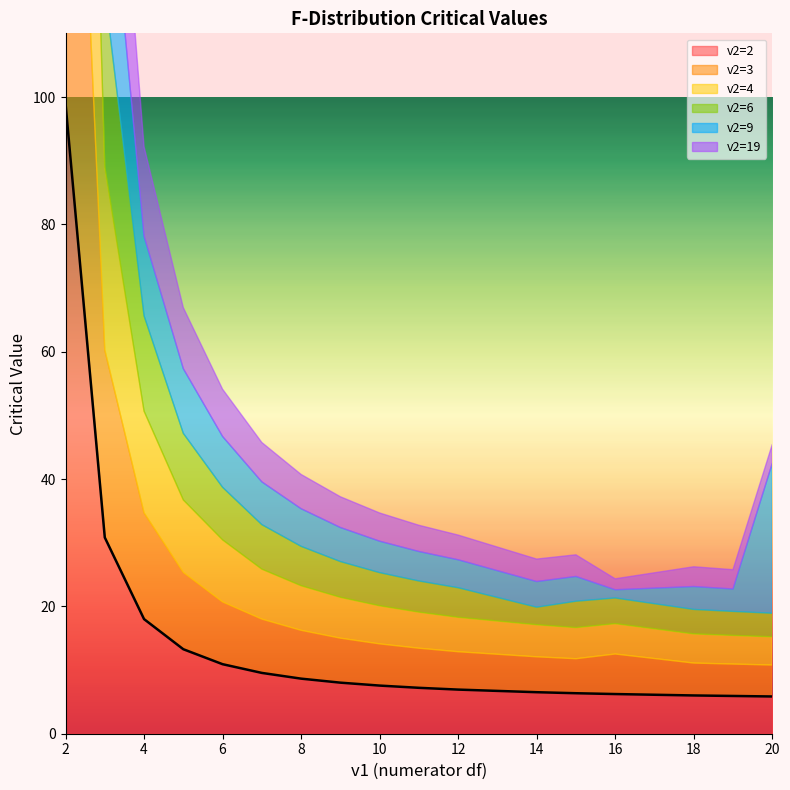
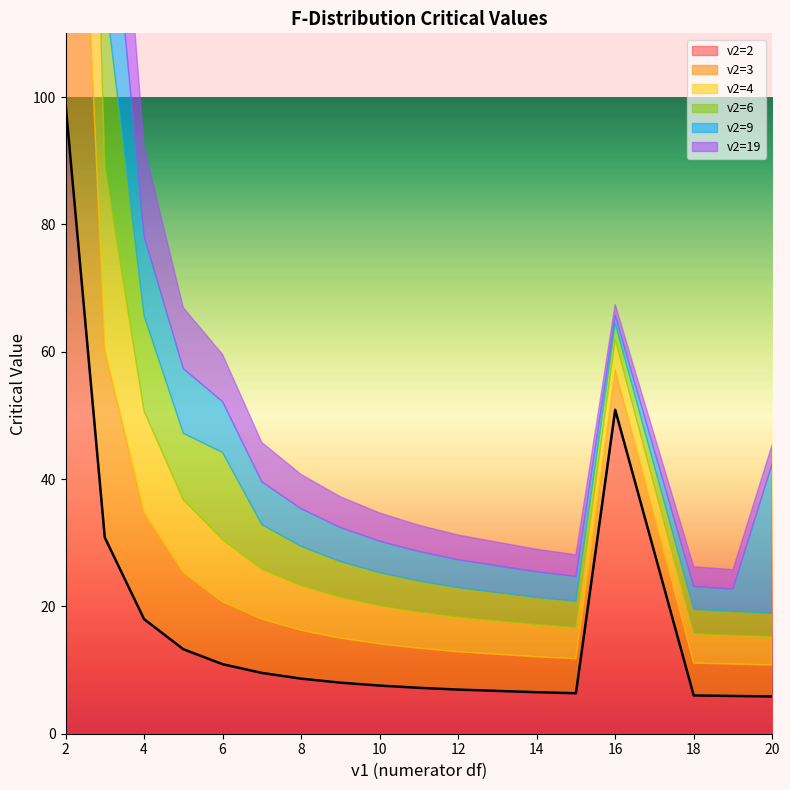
  {
    "v2=2": {
      "2": 99,
      "4": 18,
      "6": 11,
      "8": 9,
      "10": 8,
      "12": 7,
      "14": 7,
-     "16": 6,
+     "16": 51,
      "18": 6,
      "20": 6
    },
    "v2=6": {
      "4": 15,
-     "6": 8,
+     "6": 14,
      "8": 6,
      "10": 5,
      "12": 5,
-     "14": 3,
-     "16": 4,
+     "14": 4,
+     "16": 2,
      "18": 4,
      "20": 4
    },
    "v2=9": {
      "4": 12,
      "6": 8,
      "8": 6,
      "10": 5,
      "12": 4,
      "14": 4,
      "16": 1,
      "18": 4,
      "20": 24
    },
    "v2=19": {
      "4": 14,
      "6": 7,
      "8": 5,
      "10": 4,
      "12": 4,
      "14": 4,
      "16": 2,
      "18": 3,
      "20": 3
    }
  }
